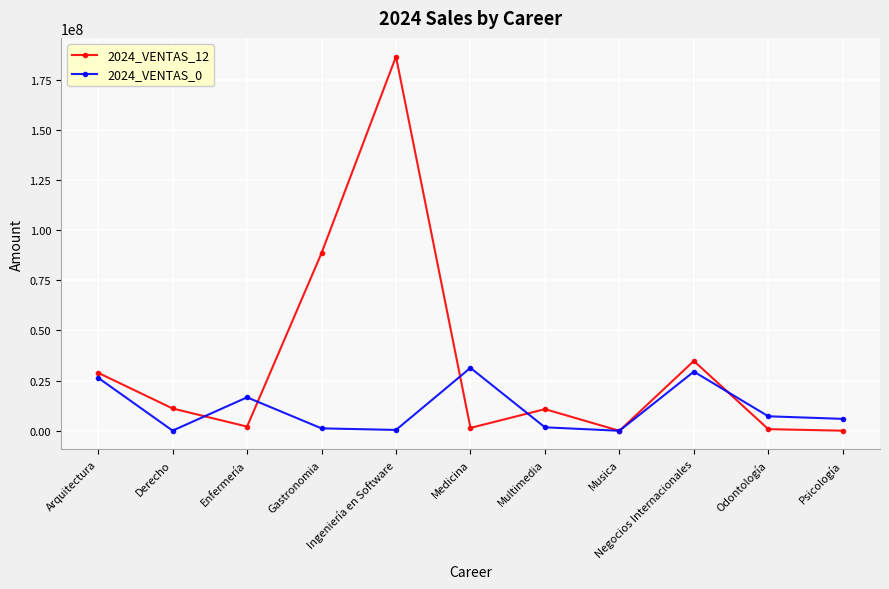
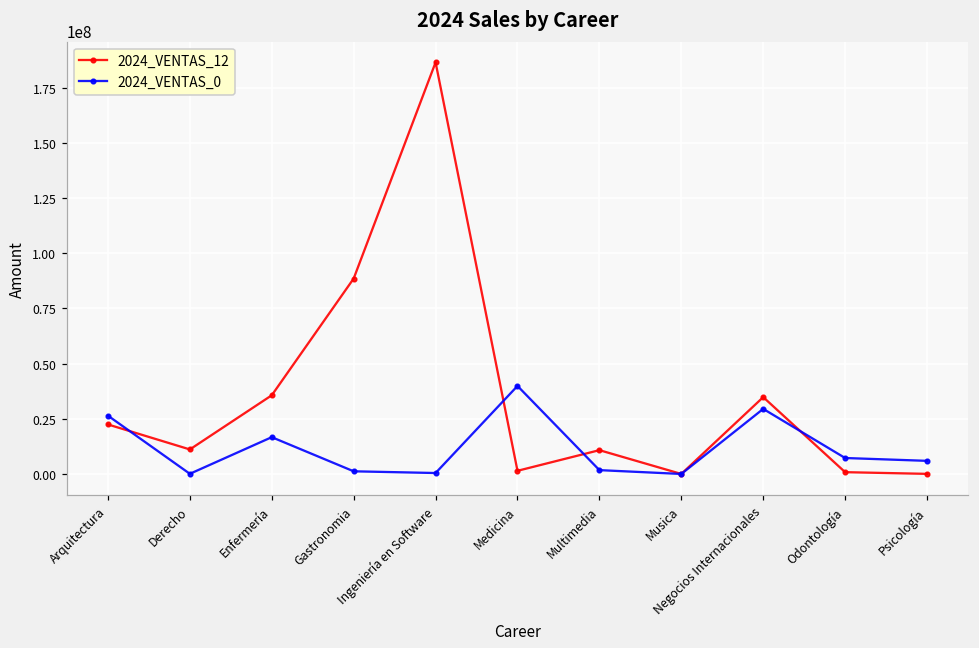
  {
    "2024_VENTAS_12": {
-     "Arquitectura": 29000000,
+     "Arquitectura": 22000000,
      "Derecho": 11000000,
-     "Enfermería": 2000000,
+     "Enfermería": 36000000,
      "Gastronomia": 89000000,
      "Ingeniería en Software": 187000000,
      "Medicina": 1000000,
      "Multimedia": 11000000,
      "Negocios Internacionales": 35000000,
      "Odontología": 1000000,
      "Psicología": 0
    },
    "2024_VENTAS_0": {
      "Arquitectura": 26000000,
      "Derecho": 0,
      "Enfermería": 17000000,
      "Gastronomia": 1000000,
      "Ingeniería en Software": 0,
-     "Medicina": 31000000,
+     "Medicina": 40000000,
      "Multimedia": 2000000,
      "Negocios Internacionales": 29000000,
      "Odontología": 7000000,
      "Psicología": 6000000
    }
  }
